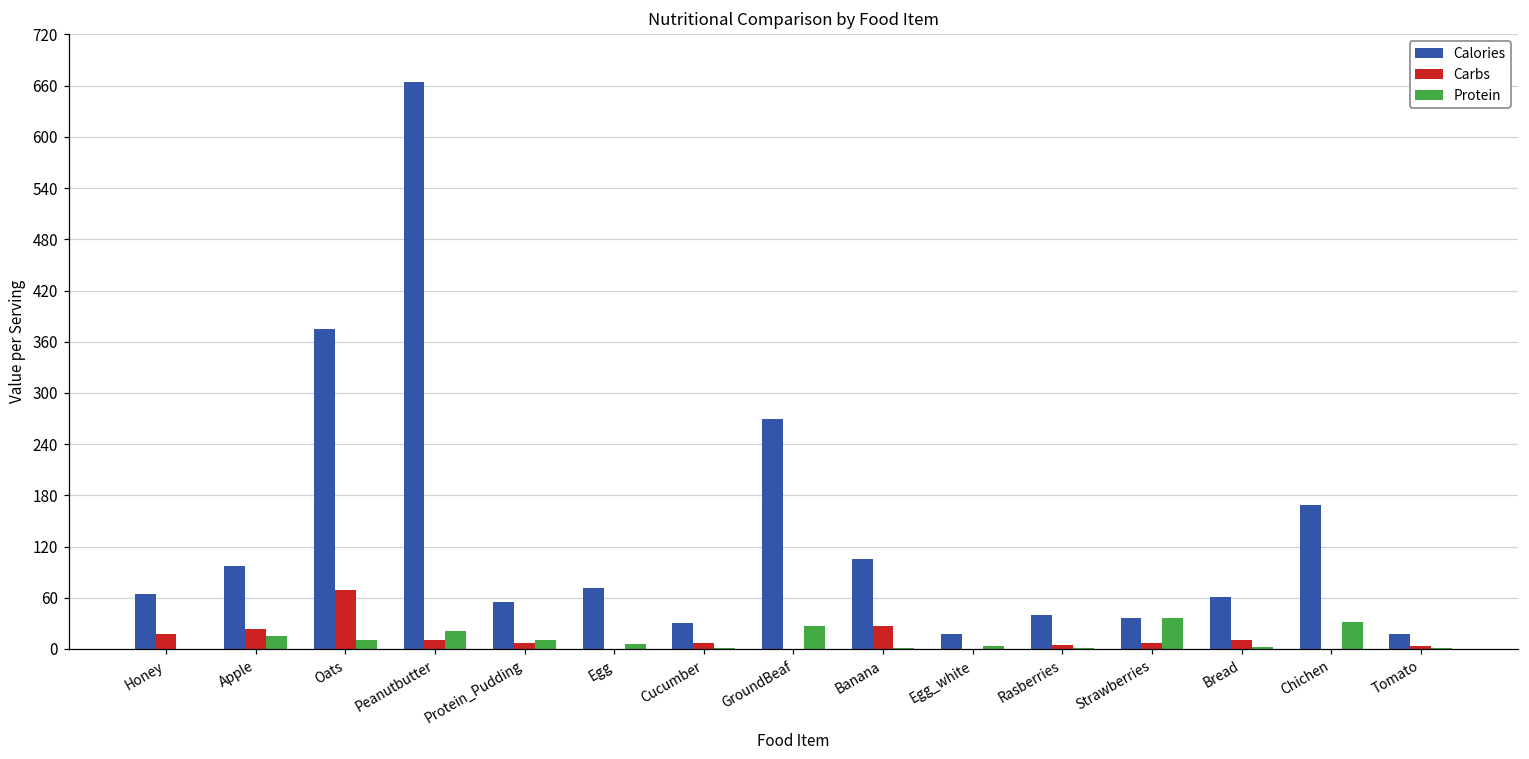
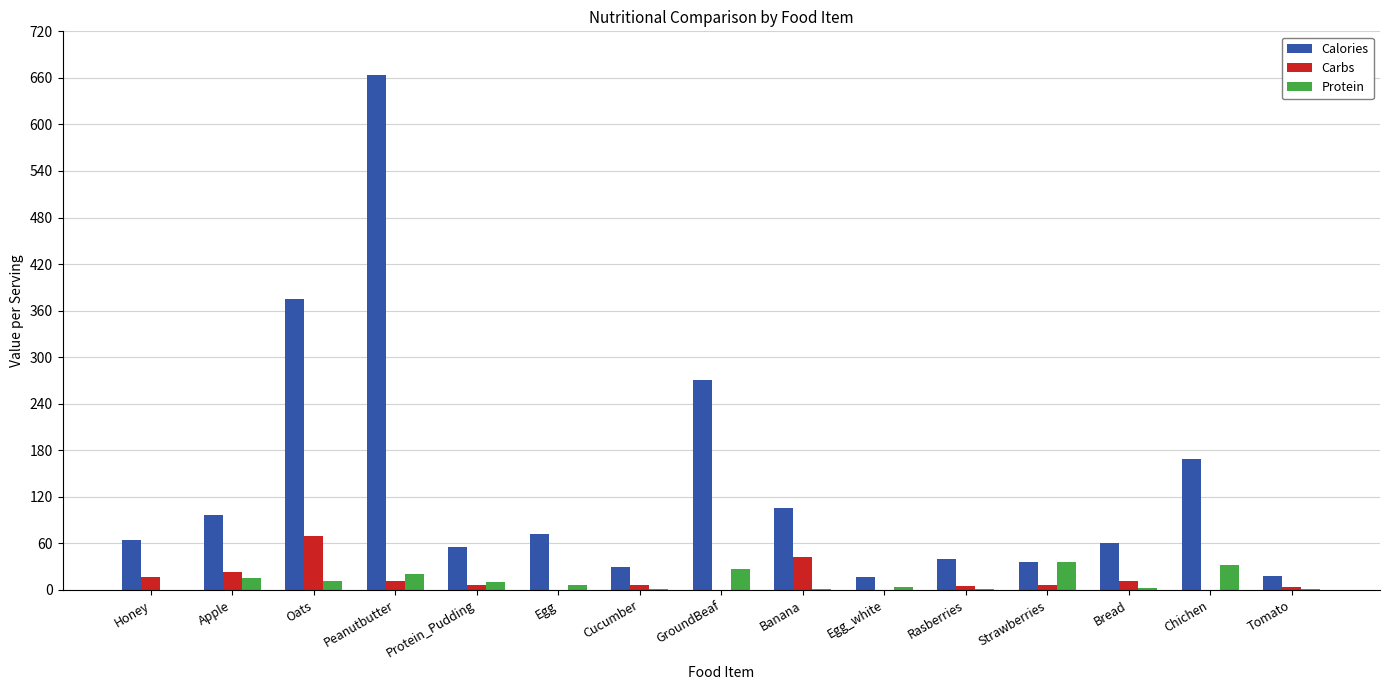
  {
    "Calories": {
      "Honey": 60,
      "Apple": 100,
      "Oats": 380,
      "Peanutbutter": 660,
      "Protein_Pudding": 60,
      "Egg": 70,
      "Cucumber": 30,
      "GroundBeaf": 270,
      "Banana": 110,
      "Egg_white": 20,
      "Rasberries": 40,
      "Strawberries": 40,
      "Bread": 60,
      "Chichen": 170,
      "Tomato": 20
    },
    "Carbs": {
      "Honey": 20,
      "Apple": 20,
      "Oats": 70,
      "Peanutbutter": 10,
      "Protein_Pudding": 10,
      "Egg": 0,
      "Cucumber": 10,
      "GroundBeaf": 0,
-     "Banana": 30,
+     "Banana": 40,
      "Egg_white": 0,
      "Rasberries": 10,
      "Strawberries": 10,
      "Bread": 10,
      "Chichen": 0,
      "Tomato": 0
    },
    "Protein": {
      "Honey": 0,
      "Apple": 20,
      "Oats": 10,
      "Peanutbutter": 20,
      "Protein_Pudding": 10,
      "Egg": 10,
      "GroundBeaf": 30,
      "Egg_white": 0,
      "Strawberries": 40,
      "Chichen": 30
    }
  }
